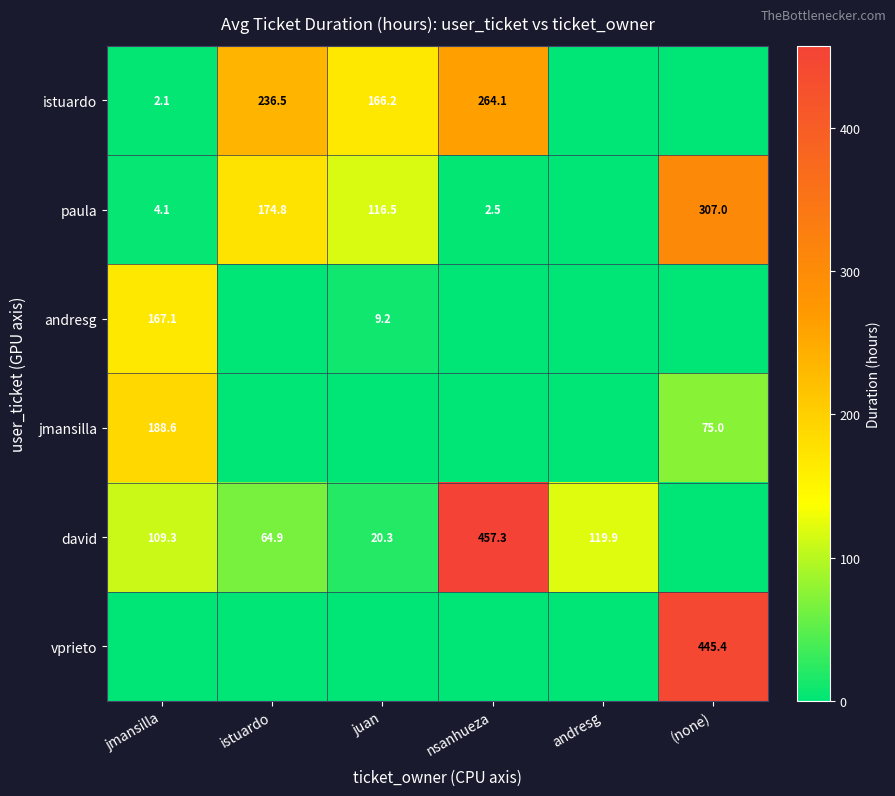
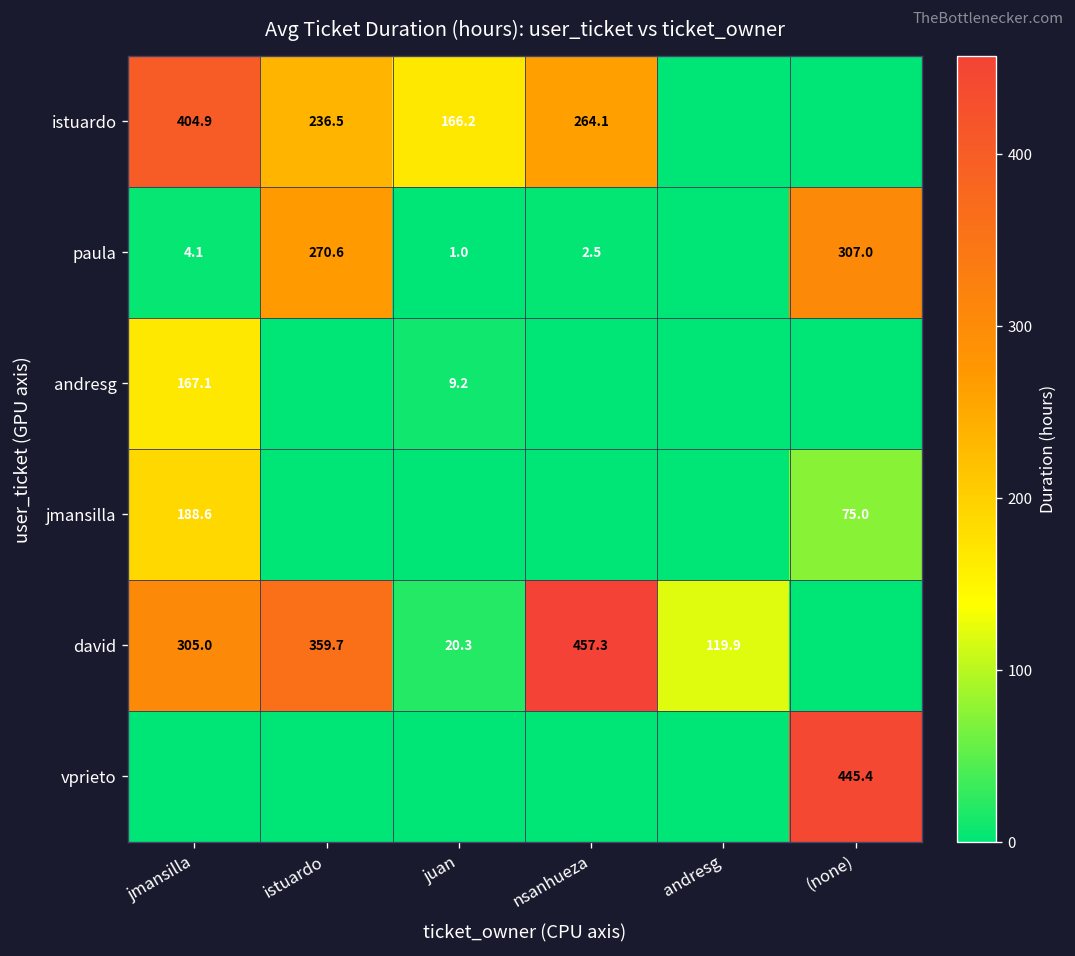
  {
    "istuardo": {
-     "jmansilla": 2.1,
+     "jmansilla": 404.9,
      "istuardo": 236.5,
      "juan": 166.2,
      "nsanhueza": 264.1
    },
    "paula": {
      "jmansilla": 4.1,
-     "istuardo": 174.8,
-     "juan": 116.5,
+     "istuardo": 270.6,
+     "juan": 1.0,
      "nsanhueza": 2.5,
      "(none)": 307.0
    },
    "andresg": {
      "jmansilla": 167.1,
      "juan": 9.2
    },
    "jmansilla": {
      "jmansilla": 188.6,
      "(none)": 75.0
    },
    "david": {
-     "jmansilla": 109.3,
-     "istuardo": 64.9,
+     "jmansilla": 305.0,
+     "istuardo": 359.7,
      "juan": 20.3,
      "nsanhueza": 457.3,
      "andresg": 119.9
    },
    "vprieto": {
      "(none)": 445.4
    }
  }
